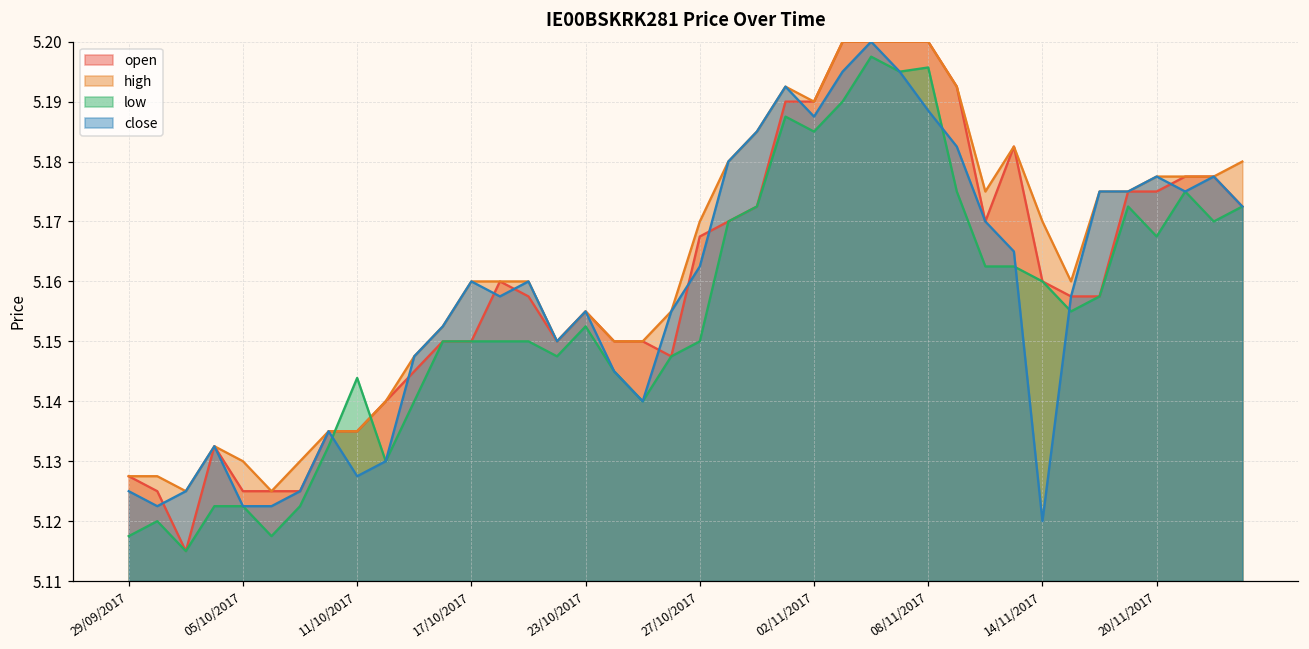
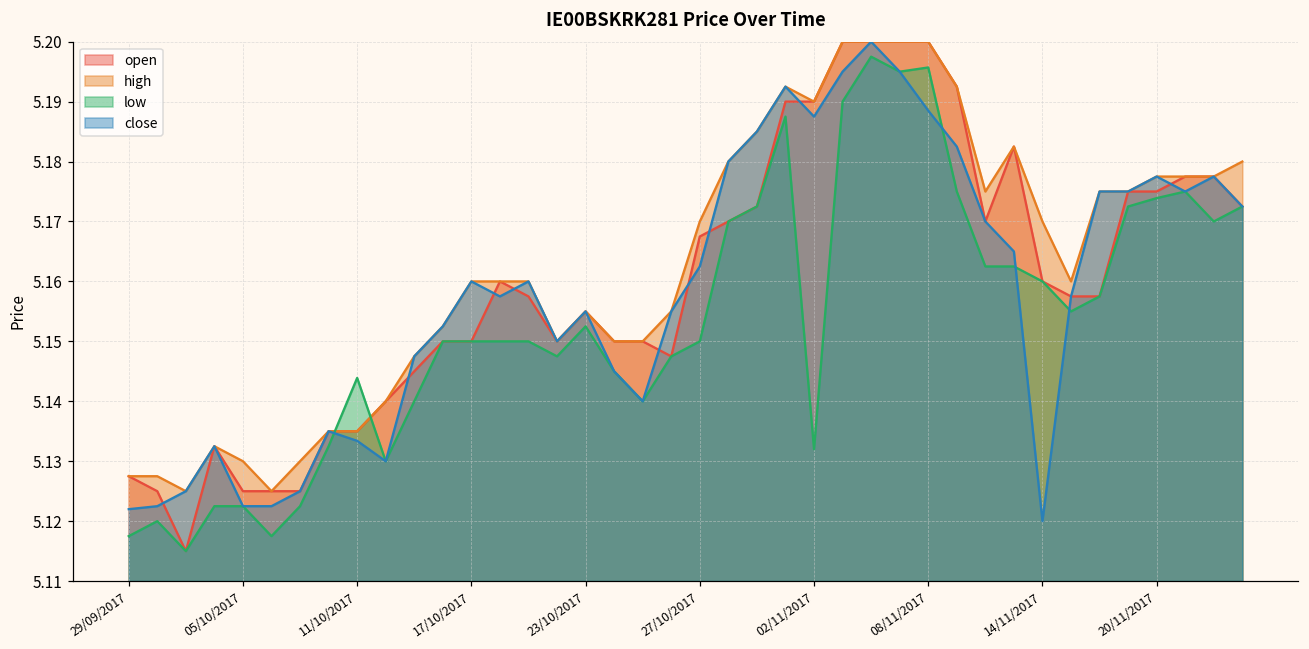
  {
    "low": {
      "29/09/2017": 5.118,
      "11/10/2017": 5.144,
      "23/10/2017": 5.153,
      "27/10/2017": 5.150,
-     "02/11/2017": 5.185,
+     "02/11/2017": 5.132,
      "08/11/2017": 5.196,
-     "20/11/2017": 5.168
+     "20/11/2017": 5.174
    },
    "close": {
-     "29/09/2017": 5.125,
-     "11/10/2017": 5.128,
+     "29/09/2017": 5.122,
+     "11/10/2017": 5.133,
      "27/10/2017": 5.163,
      "02/11/2017": 5.188,
      "08/11/2017": 5.189,
      "14/11/2017": 5.120
    }
  }
